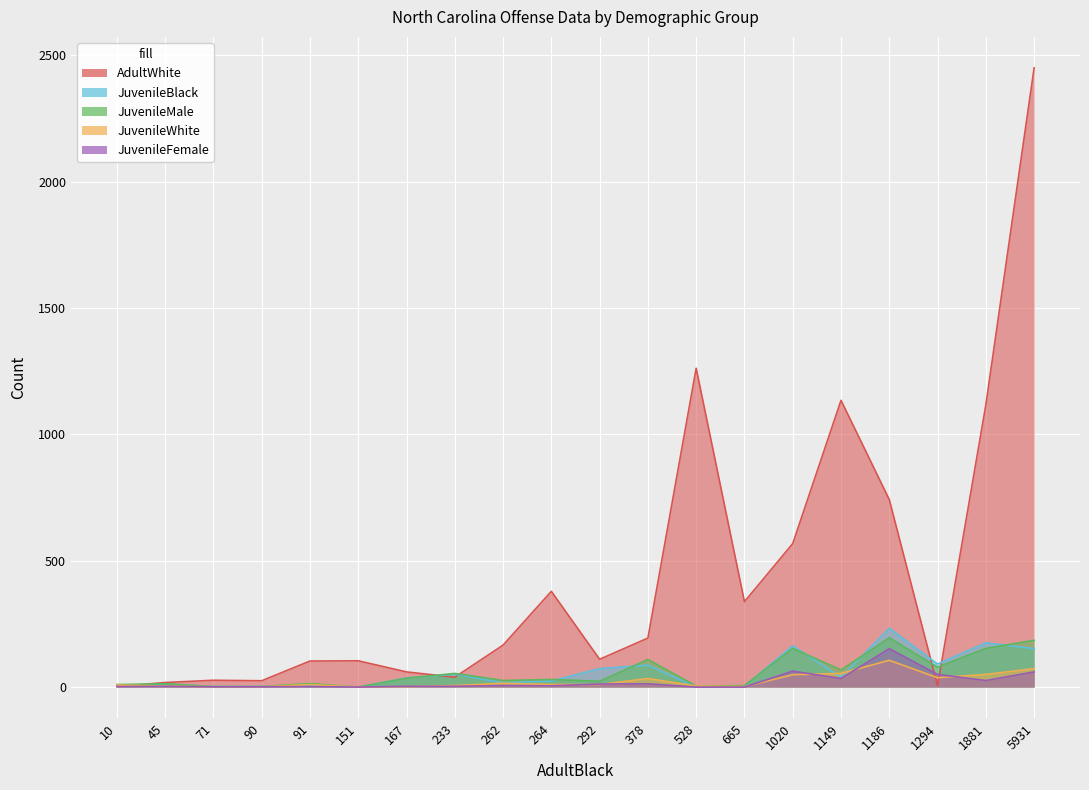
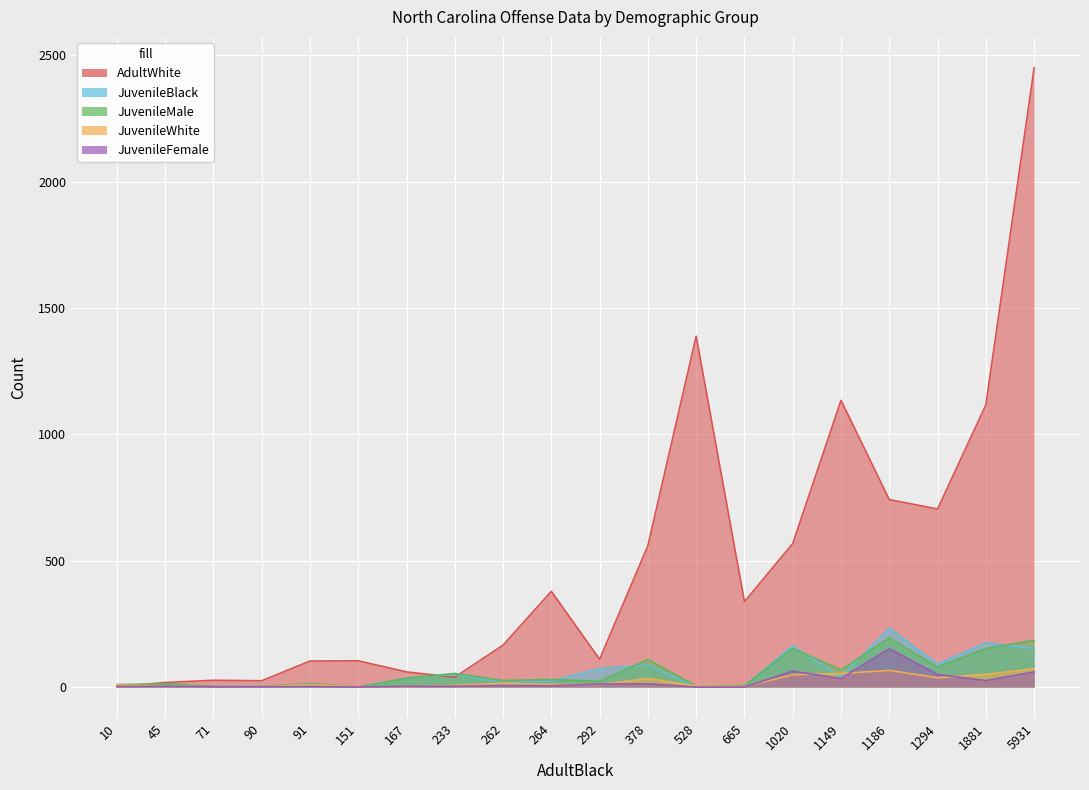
  {
    "AdultWhite": {
      "71": 30,
      "90": 30,
      "91": 100,
      "151": 100,
      "167": 60,
      "233": 40,
      "262": 170,
      "264": 380,
      "292": 110,
-     "378": 190,
-     "528": 1260,
+     "378": 560,
+     "528": 1390,
      "665": 340,
      "1020": 570,
      "1149": 1140,
      "1186": 740,
-     "1294": 10,
+     "1294": 710,
      "1881": 1120,
      "5931": 2450
    },
    "JuvenileBlack": {
      "292": 70,
      "378": 90,
      "1186": 230,
      "1294": 90,
      "1881": 180,
      "5931": 150
    },
    "JuvenileMale": {
      "292": 20,
      "378": 110,
      "1149": 70,
      "1186": 200,
      "1294": 80,
      "1881": 150,
      "5931": 190
    },
    "JuvenileWhite": {
      "378": 30,
      "1020": 50,
      "1149": 50,
-     "1186": 110,
+     "1186": 70,
      "1294": 40,
      "1881": 50,
      "5931": 70
    },
    "JuvenileFemale": {
      "378": 10,
      "1020": 60,
      "1186": 150,
      "1294": 50,
      "1881": 30,
      "5931": 60
    }
  }
